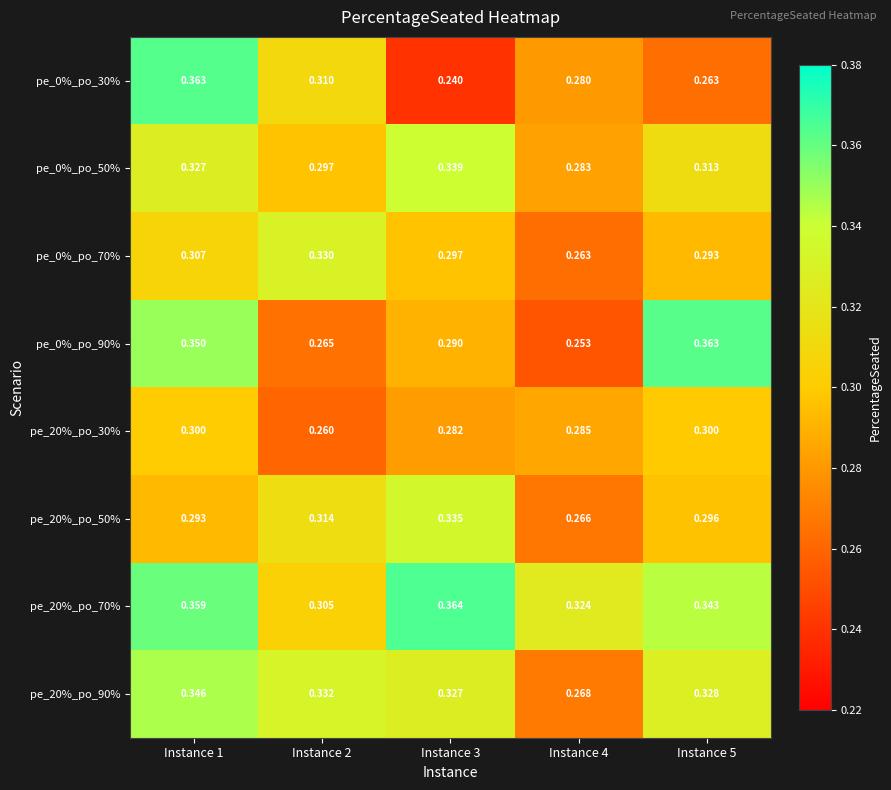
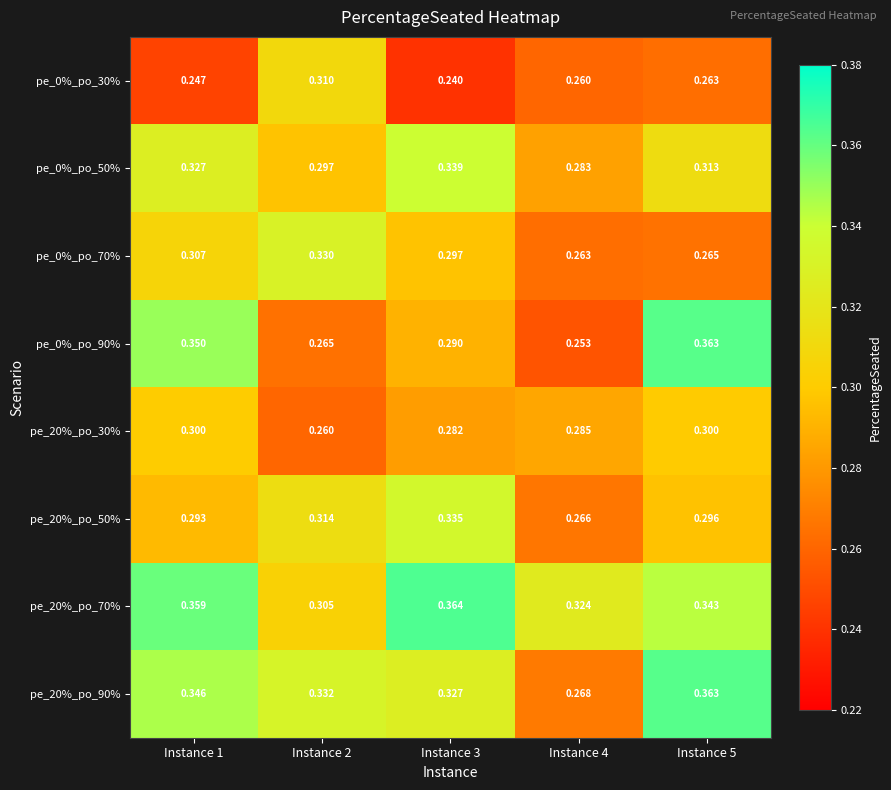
  {
    "pe_0%_po_30%": {
-     "Instance 1": 0.363,
+     "Instance 1": 0.247,
      "Instance 2": 0.310,
      "Instance 3": 0.240,
-     "Instance 4": 0.280,
+     "Instance 4": 0.260,
      "Instance 5": 0.263
    },
    "pe_0%_po_50%": {
      "Instance 1": 0.327,
      "Instance 2": 0.297,
      "Instance 3": 0.339,
      "Instance 4": 0.283,
      "Instance 5": 0.313
    },
    "pe_0%_po_70%": {
      "Instance 1": 0.307,
      "Instance 2": 0.330,
      "Instance 3": 0.297,
      "Instance 4": 0.263,
-     "Instance 5": 0.293
+     "Instance 5": 0.265
    },
    "pe_0%_po_90%": {
      "Instance 1": 0.350,
      "Instance 2": 0.265,
      "Instance 3": 0.290,
      "Instance 4": 0.253,
      "Instance 5": 0.363
    },
    "pe_20%_po_30%": {
      "Instance 1": 0.300,
      "Instance 2": 0.260,
      "Instance 3": 0.282,
      "Instance 4": 0.285,
      "Instance 5": 0.300
    },
    "pe_20%_po_50%": {
      "Instance 1": 0.293,
      "Instance 2": 0.314,
      "Instance 3": 0.335,
      "Instance 4": 0.266,
      "Instance 5": 0.296
    },
    "pe_20%_po_70%": {
      "Instance 1": 0.359,
      "Instance 2": 0.305,
      "Instance 3": 0.364,
      "Instance 4": 0.324,
      "Instance 5": 0.343
    },
    "pe_20%_po_90%": {
      "Instance 1": 0.346,
      "Instance 2": 0.332,
      "Instance 3": 0.327,
      "Instance 4": 0.268,
-     "Instance 5": 0.328
+     "Instance 5": 0.363
    }
  }
